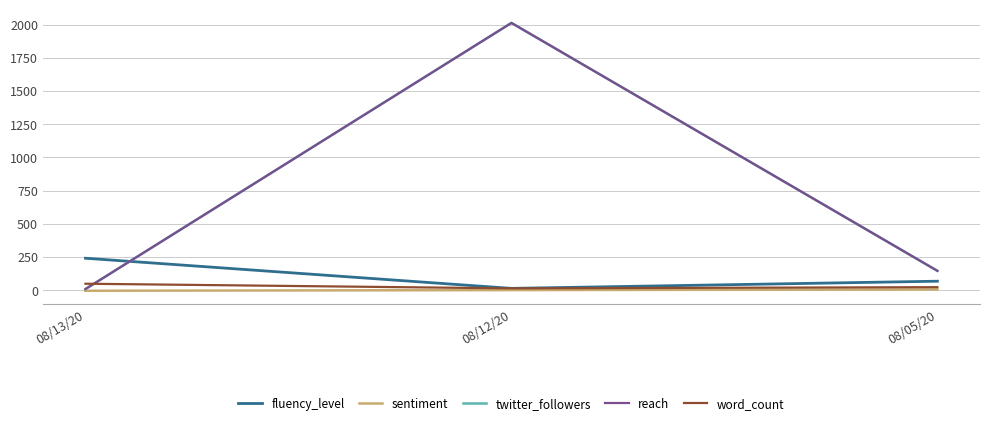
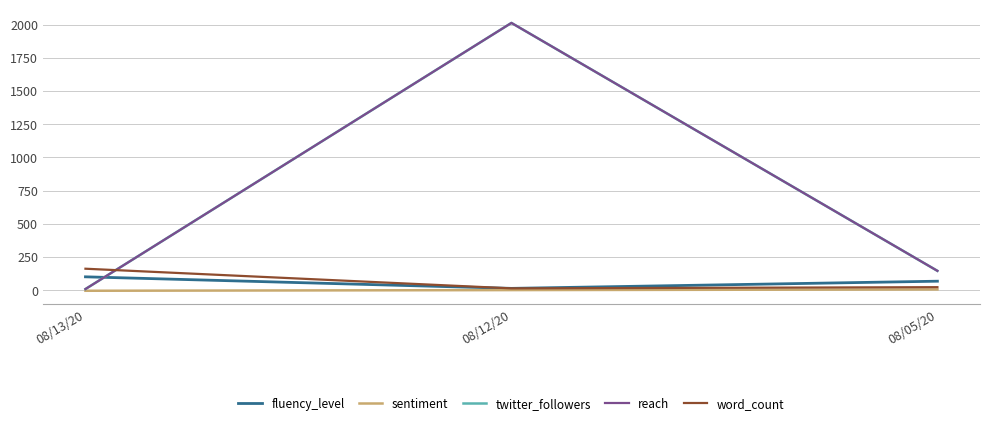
  {
    "fluency_level": {
-     "08/13/20": 240,
+     "08/13/20": 100,
      "08/05/20": 70
    },
    "reach": {
      "08/12/20": 2010,
      "08/05/20": 150
    },
    "word_count": {
-     "08/13/20": 50
+     "08/13/20": 160
    }
  }
